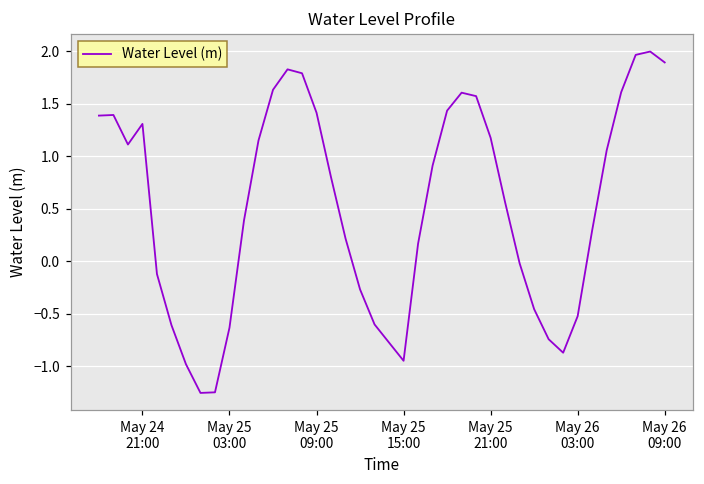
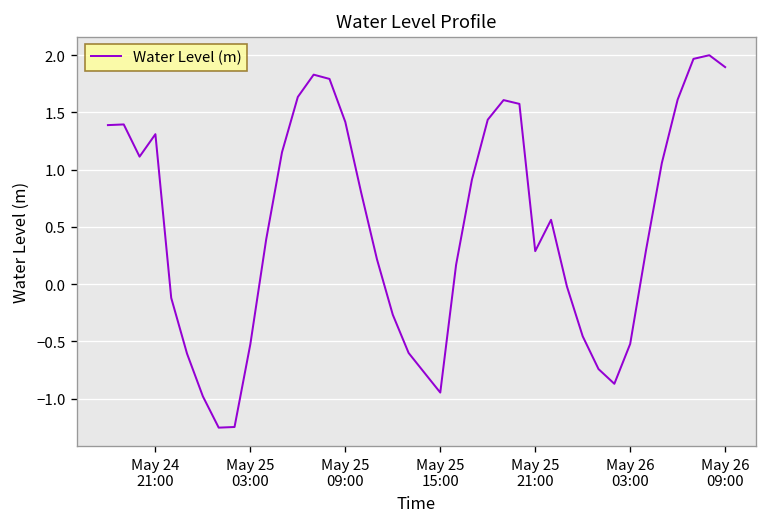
  {
    "May 24 21:00": 1.3,
-   "May 25 03:00": -0.6,
+   "May 25 03:00": -0.5,
    "May 25 09:00": 1.4,
    "May 25 15:00": -0.9,
-   "May 25 21:00": 1.2,
+   "May 25 21:00": 0.3,
    "May 26 03:00": -0.5,
    "May 26 09:00": 1.9
  }
